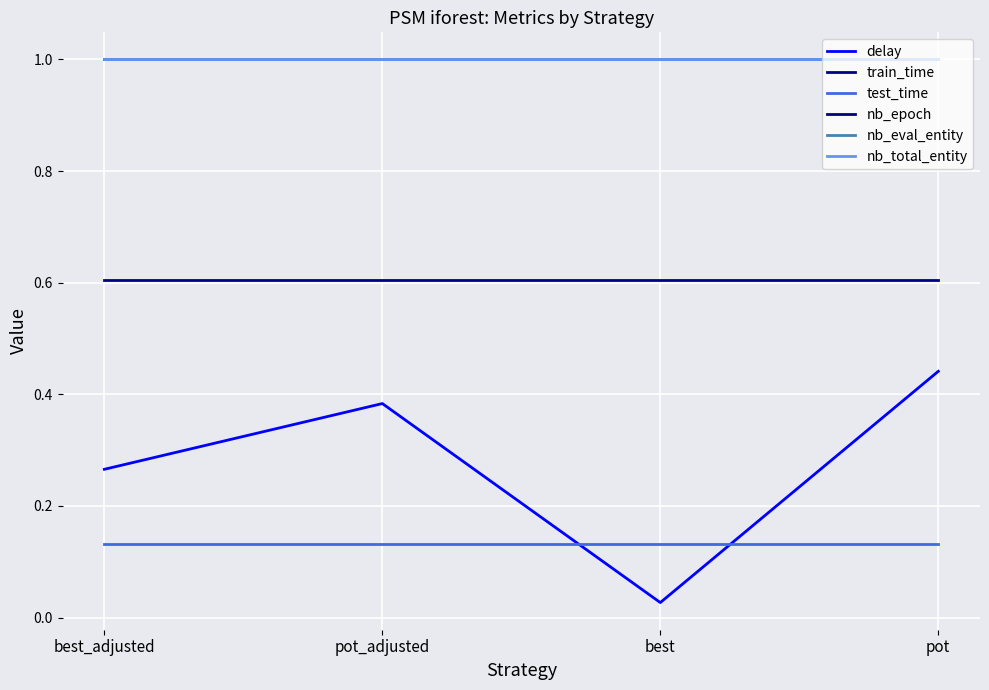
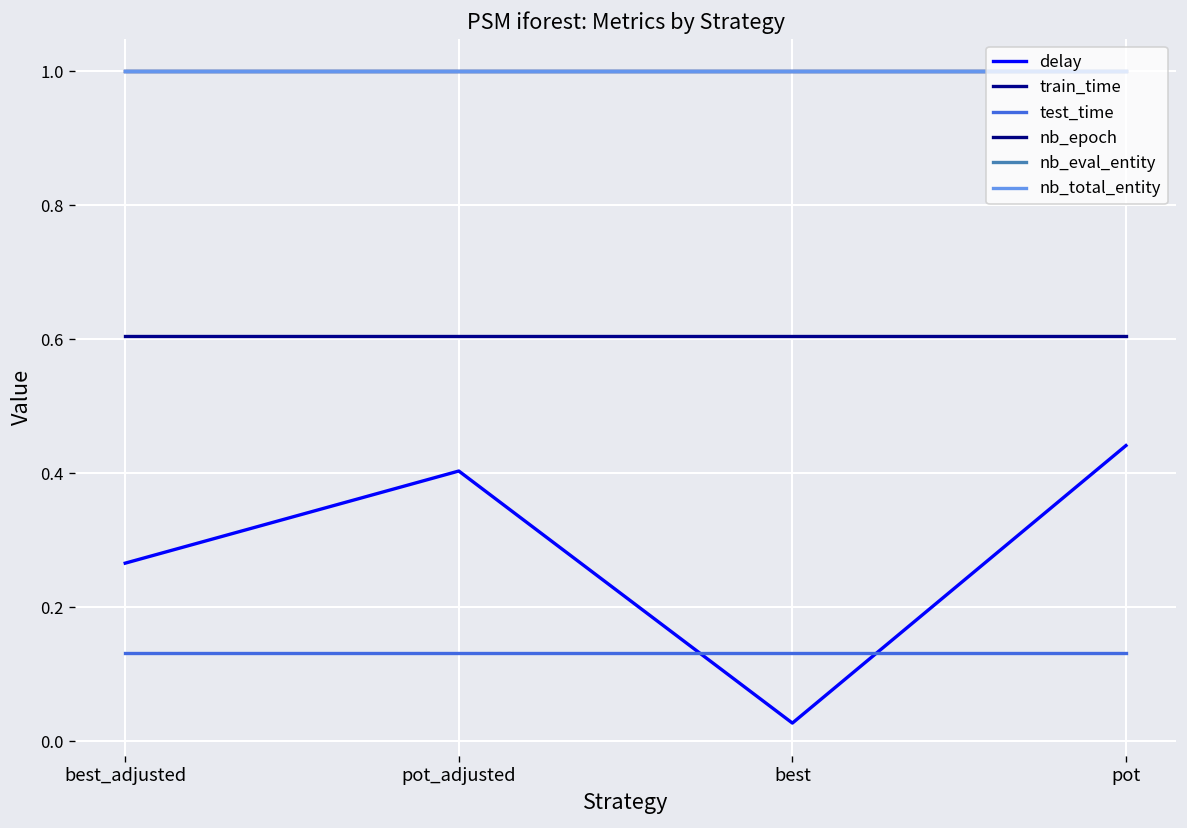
  {
    "delay": {
      "best_adjusted": 0.27,
-     "pot_adjusted": 0.38,
+     "pot_adjusted": 0.40,
      "best": 0.03,
      "pot": 0.44
    },
    "train_time": {
      "best_adjusted": 0.61,
      "pot_adjusted": 0.61,
      "best": 0.61,
      "pot": 0.61
    }
  }
